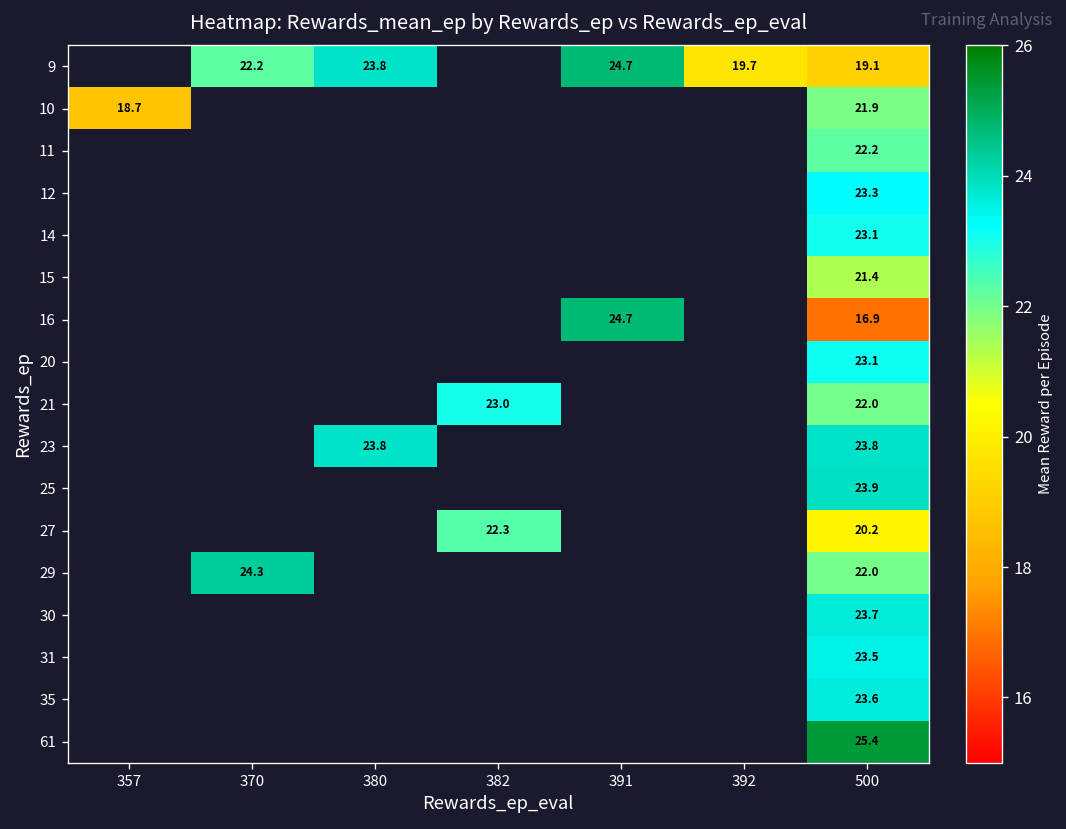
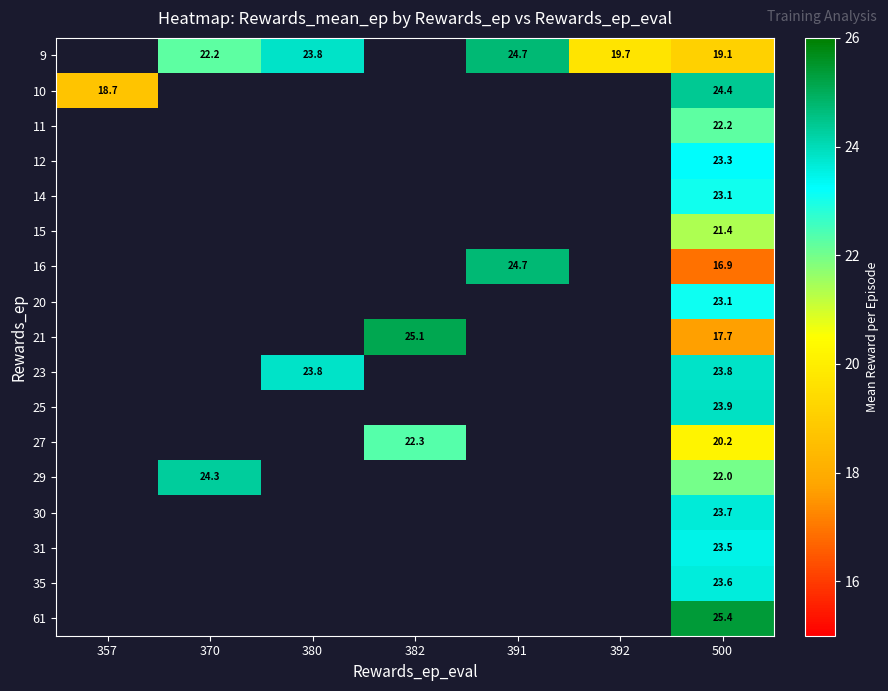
  {
    "9": {
      "370": 22.2,
      "380": 23.8,
      "391": 24.7,
      "392": 19.7,
      "500": 19.1
    },
    "10": {
      "357": 18.7,
-     "500": 21.9
+     "500": 24.4
    },
    "11": {
      "500": 22.2
    },
    "12": {
      "500": 23.3
    },
    "14": {
      "500": 23.1
    },
    "15": {
      "500": 21.4
    },
    "16": {
      "391": 24.7,
      "500": 16.9
    },
    "20": {
      "500": 23.1
    },
    "21": {
-     "382": 23.0,
-     "500": 22.0
+     "382": 25.1,
+     "500": 17.7
    },
    "23": {
      "380": 23.8,
      "500": 23.8
    },
    "25": {
      "500": 23.9
    },
    "27": {
      "382": 22.3,
      "500": 20.2
    },
    "29": {
      "370": 24.3,
      "500": 22.0
    },
    "30": {
      "500": 23.7
    },
    "31": {
      "500": 23.5
    },
    "35": {
      "500": 23.6
    },
    "61": {
      "500": 25.4
    }
  }
